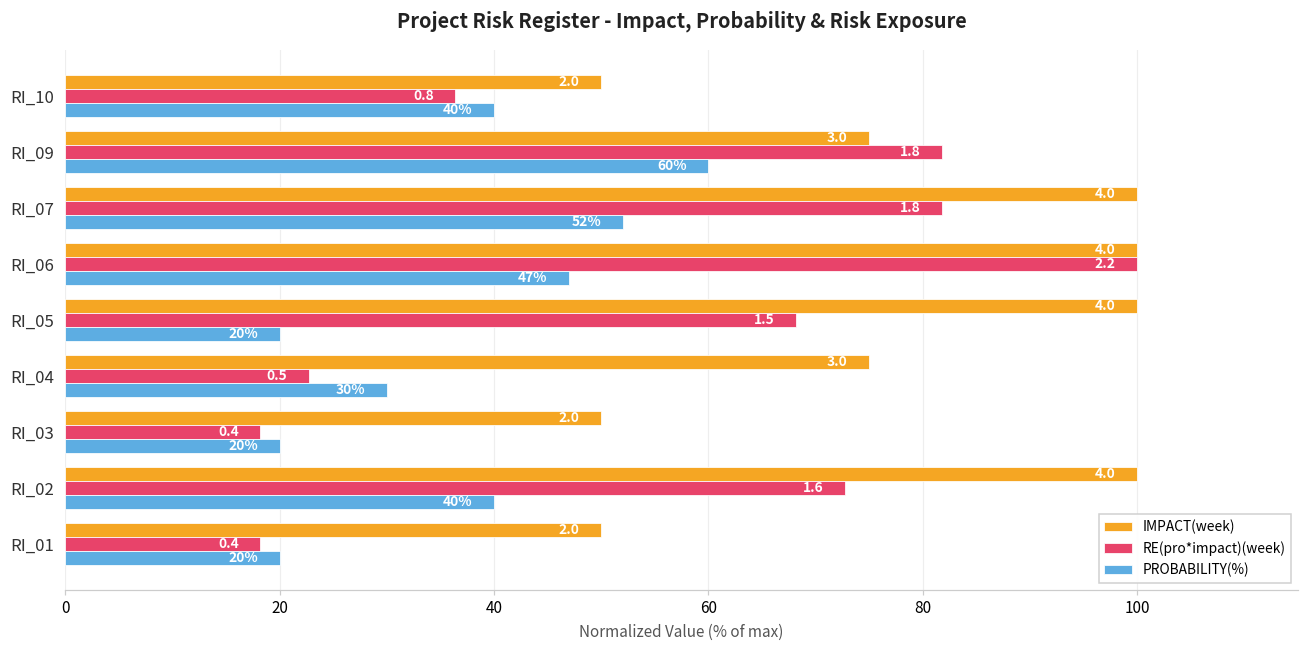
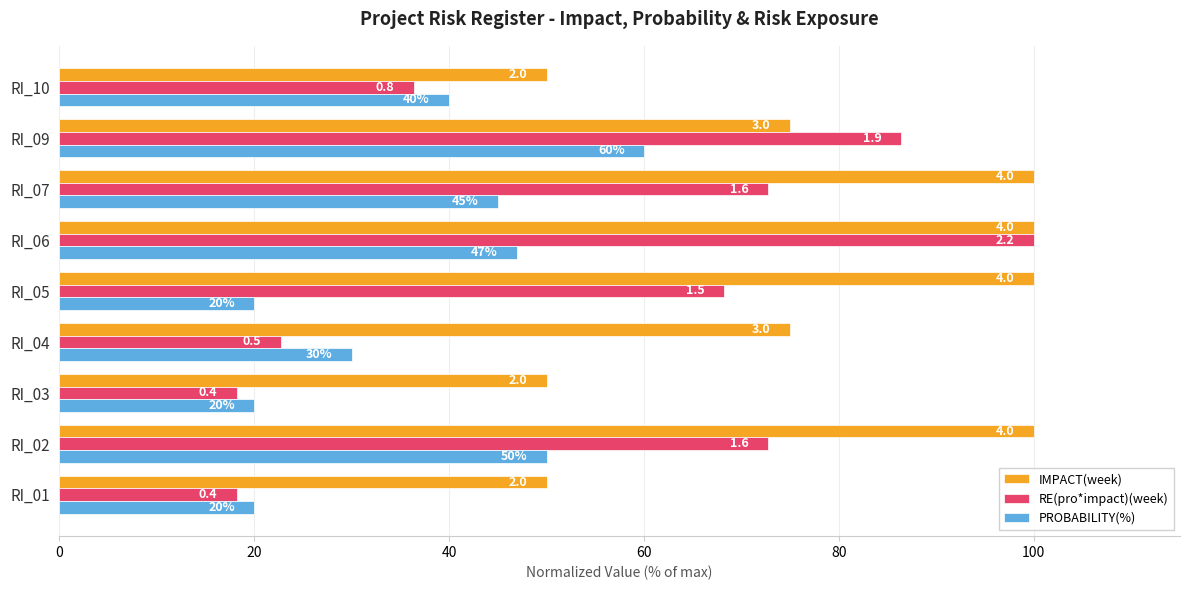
  {
    "RE(pro*impact)(week)": {
-     "RI_09": "1.8",
-     "RI_07": "1.8"
+     "RI_09": "1.9",
+     "RI_07": "1.6"
    },
    "PROBABILITY(%)": {
      "RI_10": "40%",
      "RI_09": "60%",
-     "RI_07": "52%",
+     "RI_07": "45%",
      "RI_06": "47%",
      "RI_05": "20%",
      "RI_04": "30%",
      "RI_03": "20%",
-     "RI_02": "40%",
+     "RI_02": "50%",
      "RI_01": "20%"
    }
  }
